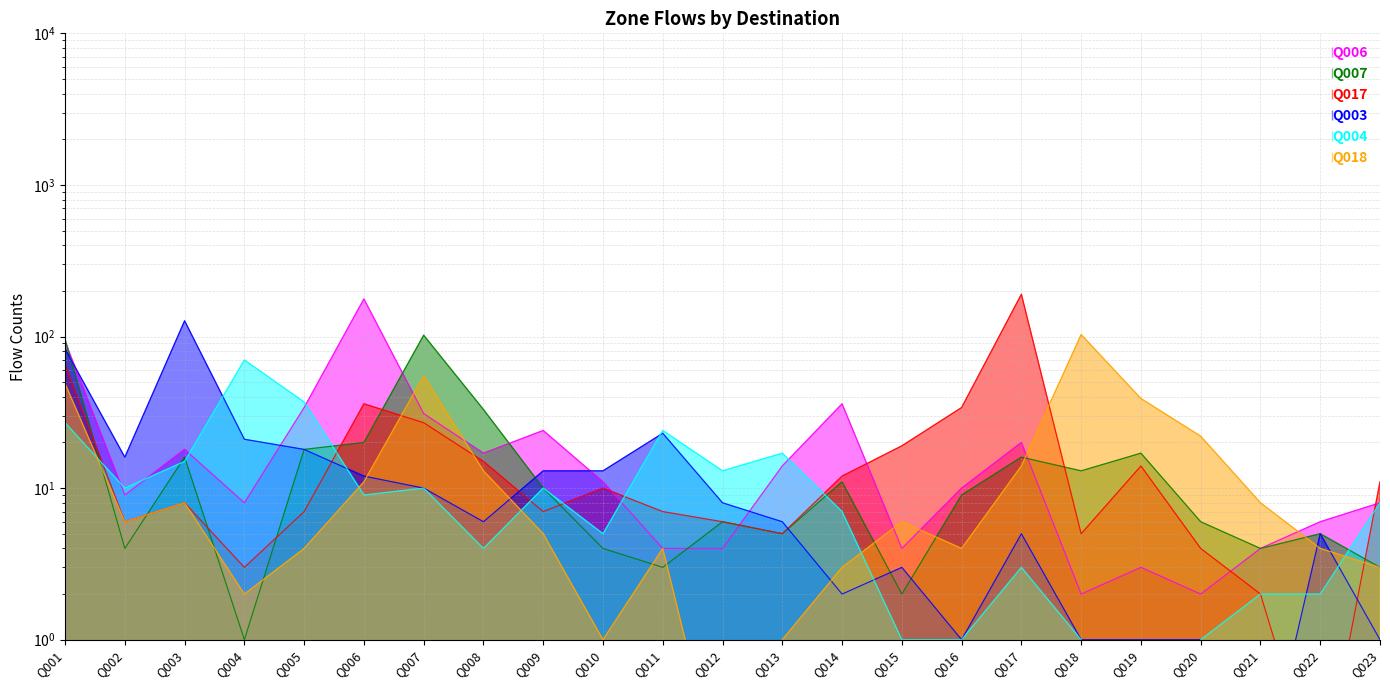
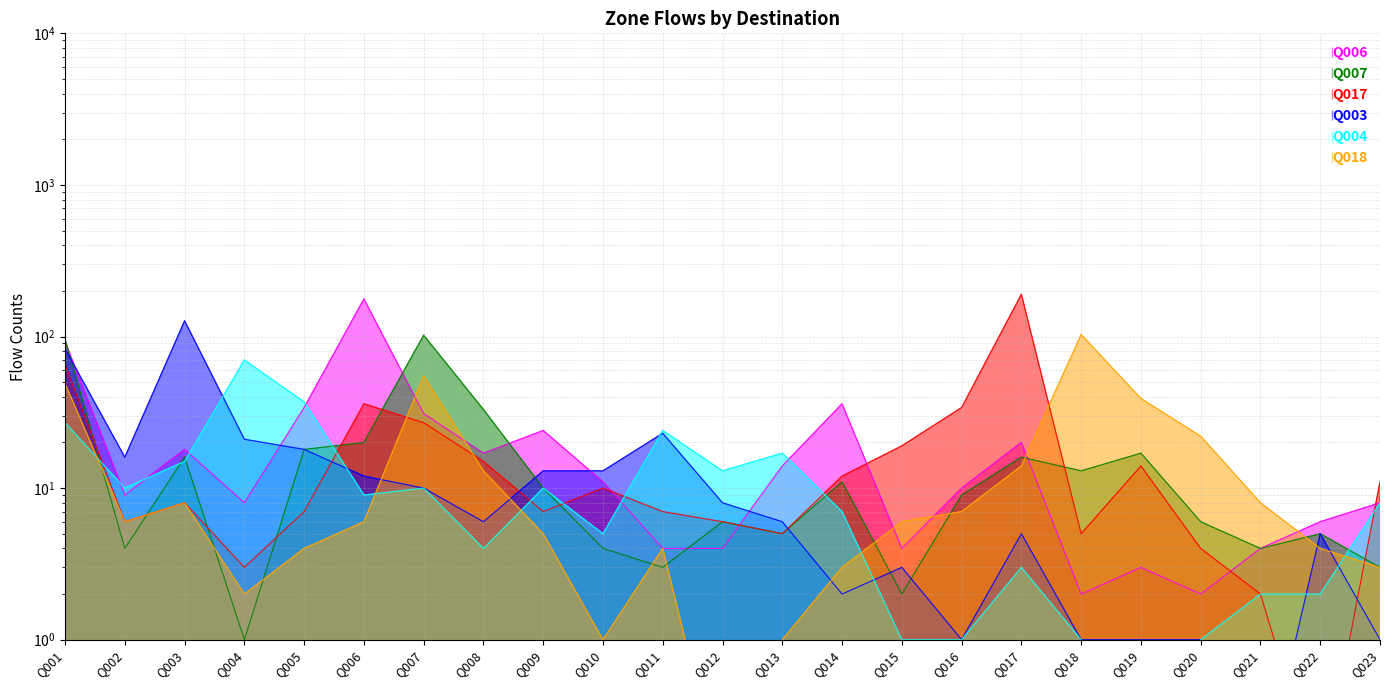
  {
    "Q006": {
      "Q002": 9,
      "Q003": 18,
      "Q004": 8,
      "Q005": 34,
      "Q006": 180,
      "Q007": 31,
      "Q008": 17,
      "Q009": 24,
      "Q010": 11,
      "Q012": 4,
      "Q013": 14,
      "Q014": 36,
      "Q015": 4,
      "Q016": 10,
      "Q017": 20,
      "Q018": 2,
      "Q019": 3,
      "Q020": 2,
      "Q022": 6
    },
    "Q007": {
      "Q002": 4,
      "Q003": 16,
      "Q004": 1,
      "Q006": 20,
      "Q007": 100,
      "Q008": 33,
      "Q010": 4,
      "Q011": 3,
      "Q014": 11,
      "Q015": 2,
      "Q016": 9,
      "Q017": 16,
      "Q018": 13,
      "Q019": 17,
      "Q020": 6
    },
    "Q017": {
      "Q001": 65,
      "Q004": 3,
      "Q005": 7,
      "Q006": 36,
      "Q007": 27,
      "Q008": 15,
      "Q009": 7,
      "Q010": 10,
      "Q011": 7,
      "Q014": 12,
      "Q015": 19,
      "Q016": 34,
      "Q017": 190,
      "Q018": 5,
      "Q019": 14,
      "Q020": 4,
      "Q023": 11
    },
    "Q003": {
      "Q001": 80,
      "Q002": 16,
      "Q003": 130,
      "Q004": 21,
      "Q006": 12,
      "Q008": 6,
      "Q009": 13,
      "Q010": 13,
      "Q011": 23,
      "Q012": 8,
      "Q013": 6,
      "Q014": 2,
      "Q015": 3,
      "Q017": 5,
      "Q019": 1,
      "Q023": 1
    },
    "Q004": {
      "Q001": 27,
      "Q002": 10,
      "Q003": 15,
      "Q004": 70,
      "Q005": 37,
      "Q006": 9,
      "Q008": 4,
      "Q010": 5,
      "Q011": 24,
      "Q012": 13,
      "Q013": 17,
      "Q014": 7,
      "Q015": 1,
      "Q017": 3,
      "Q022": 2
    },
    "Q018": {
      "Q001": 49,
      "Q004": 2,
      "Q005": 4,
-     "Q006": 11,
+     "Q006": 6,
      "Q007": 55,
      "Q008": 13,
      "Q009": 5,
      "Q010": 1,
      "Q013": 1,
      "Q014": 3,
      "Q015": 6,
-     "Q016": 4,
+     "Q016": 7,
      "Q017": 14,
      "Q018": 100,
      "Q019": 39,
      "Q020": 22,
      "Q021": 8,
      "Q022": 4
    }
  }
